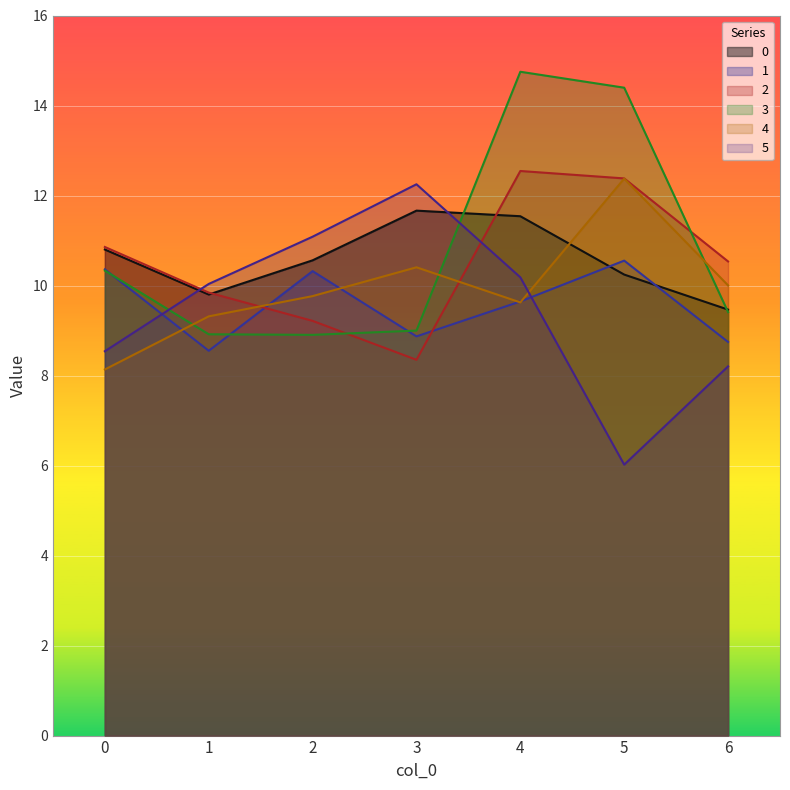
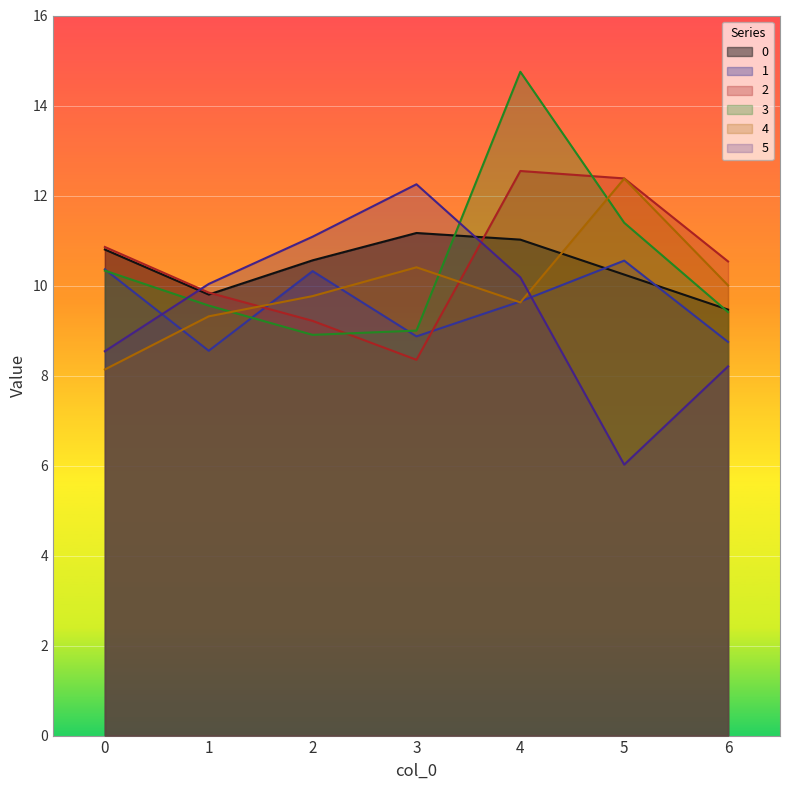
  {
    "0": {
      "2": 10.6,
-     "3": 11.7,
-     "4": 11.5,
+     "3": 11.2,
+     "4": 11.0,
      "5": 10.2
    },
    "3": {
-     "1": 8.9,
+     "1": 9.6,
      "2": 8.9,
      "3": 9.0,
      "4": 14.8,
-     "5": 14.4
+     "5": 11.4
    }
  }
